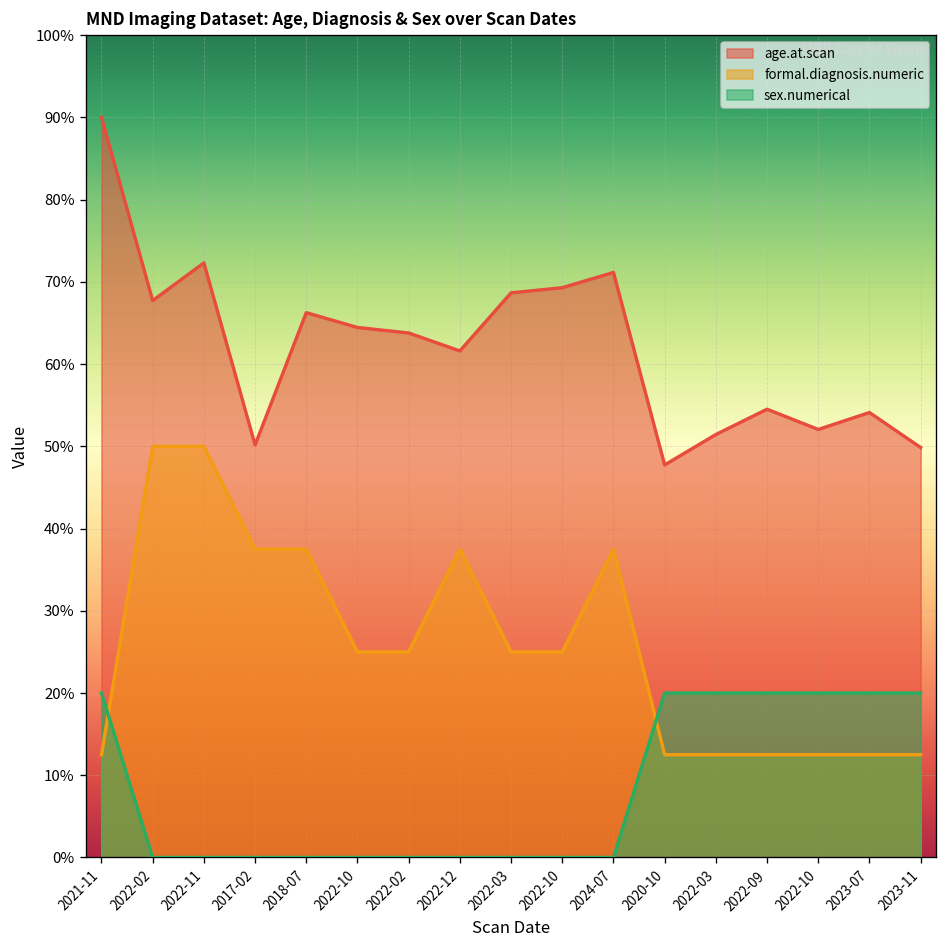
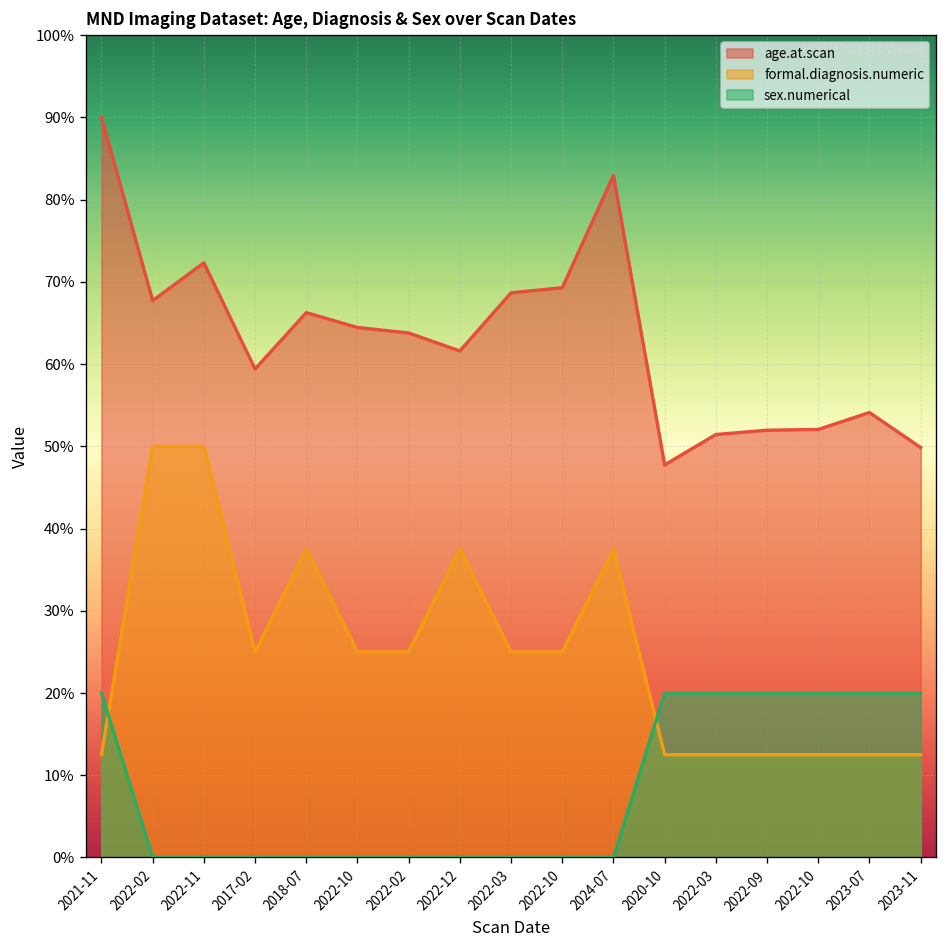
  {
    "age.at.scan": {
      "2021-11": "90%",
      "2022-11": "72%",
-     "2017-02": "50%",
+     "2017-02": "59%",
      "2018-07": "66%",
      "2022-12": "62%",
-     "2024-07": "71%",
+     "2024-07": "83%",
      "2020-10": "48%",
-     "2022-09": "55%",
+     "2022-09": "52%",
      "2023-07": "54%",
      "2023-11": "50%"
    },
    "formal.diagnosis.numeric": {
      "2021-11": "13%",
      "2022-11": "50%",
-     "2017-02": "38%",
+     "2017-02": "25%",
      "2018-07": "38%",
      "2022-12": "38%",
      "2024-07": "38%",
      "2020-10": "13%",
      "2022-09": "13%",
      "2023-07": "13%",
      "2023-11": "13%"
    },
    "sex.numerical": {
      "2021-11": "20%",
      "2022-11": "0%",
      "2017-02": "0%",
      "2018-07": "0%",
      "2022-12": "0%",
      "2024-07": "0%",
      "2020-10": "20%",
      "2022-09": "20%",
      "2023-07": "20%",
      "2023-11": "20%"
    }
  }
